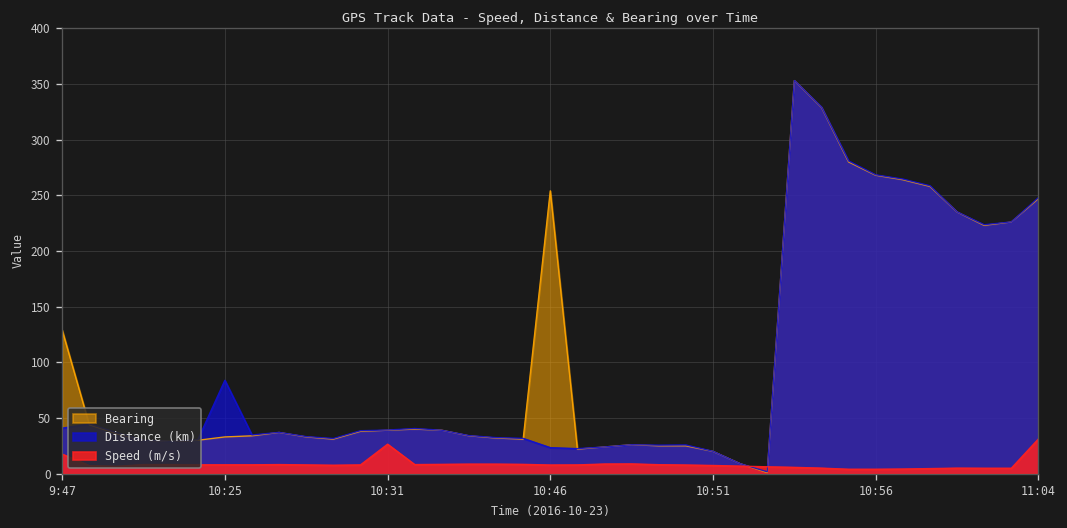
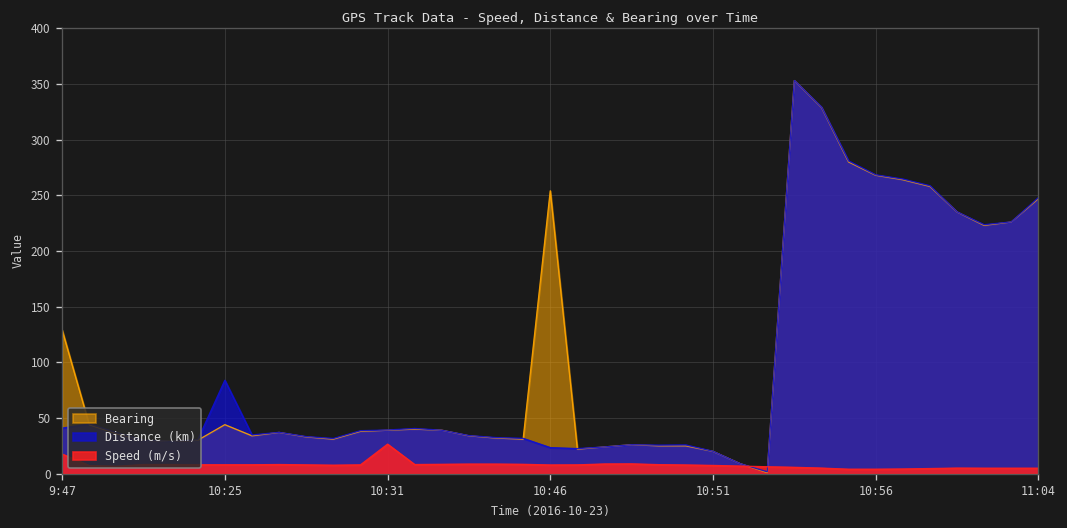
  {
    "Bearing": {
      "9:47": 130,
-     "10:25": 30,
+     "10:25": 40,
      "10:46": 250
    },
    "Distance (km)": {
      "9:47": 40,
      "10:25": 80,
      "10:46": 20
    },
    "Speed (m/s)": {
      "9:47": 20,
      "10:25": 10,
      "10:31": 30,
      "10:46": 10,
-     "11:04": 30
+     "11:04": 0
    }
  }
